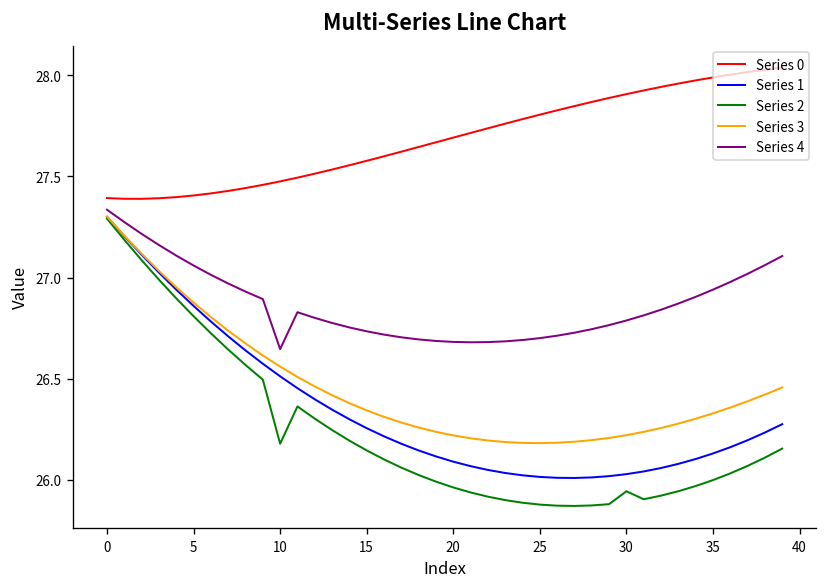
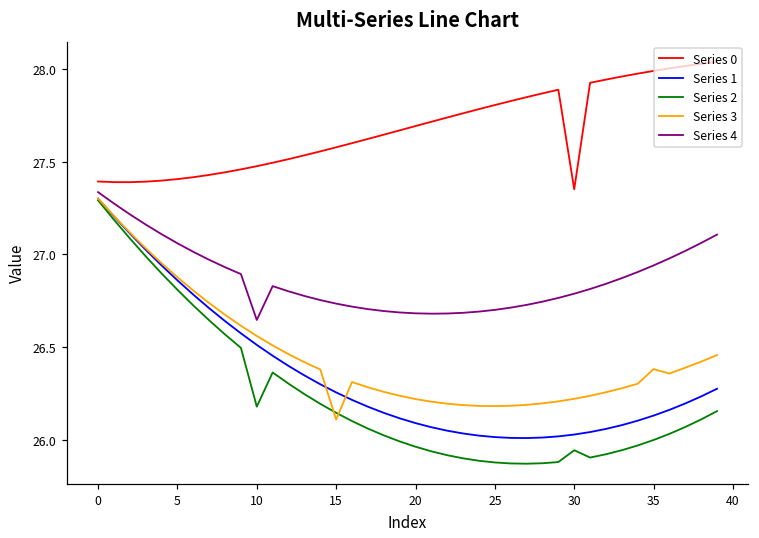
  {
    "Series 0": {
      "0": 27.39,
      "5": 27.41,
      "10": 27.48,
      "15": 27.58,
      "20": 27.69,
      "25": 27.81,
-     "30": 27.91
+     "30": 27.35
    },
    "Series 1": {
      "5": 26.86,
      "10": 26.51,
      "15": 26.25,
      "20": 26.09,
      "25": 26.01,
      "30": 26.03,
      "35": 26.13
    },
    "Series 2": {
      "5": 26.81,
      "10": 26.18,
      "15": 26.14,
      "20": 25.96,
      "25": 25.88,
      "30": 25.94,
      "35": 26.00
    },
    "Series 3": {
      "5": 26.88,
      "10": 26.56,
-     "15": 26.34,
+     "15": 26.11,
      "20": 26.22,
      "25": 26.18,
      "30": 26.22,
-     "35": 26.33
+     "35": 26.38
    },
    "Series 4": {
      "0": 27.34,
      "5": 27.06,
      "10": 26.65,
      "15": 26.73,
      "20": 26.68,
      "25": 26.70,
      "30": 26.79,
      "35": 26.94
    }
  }
